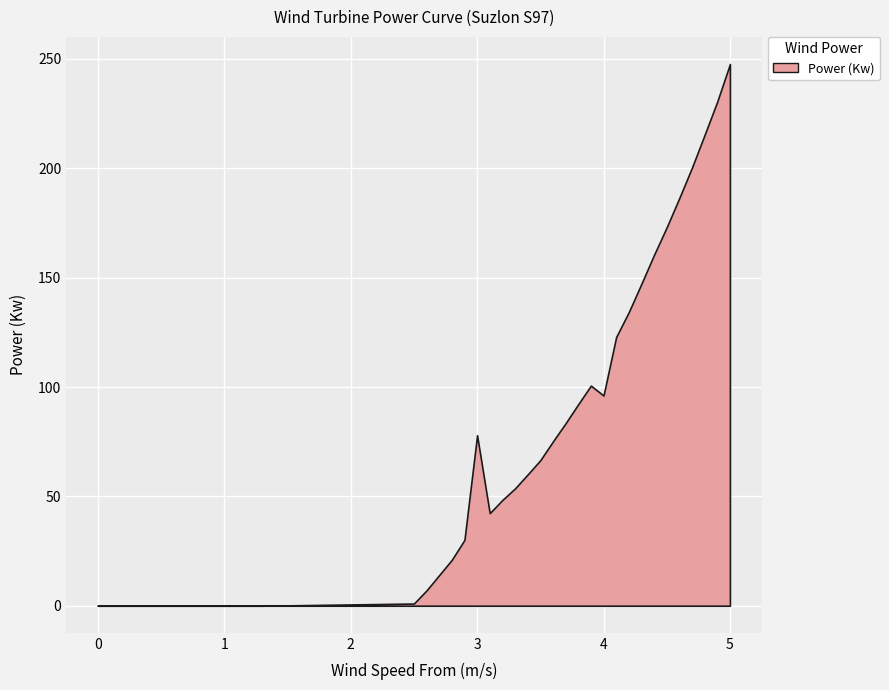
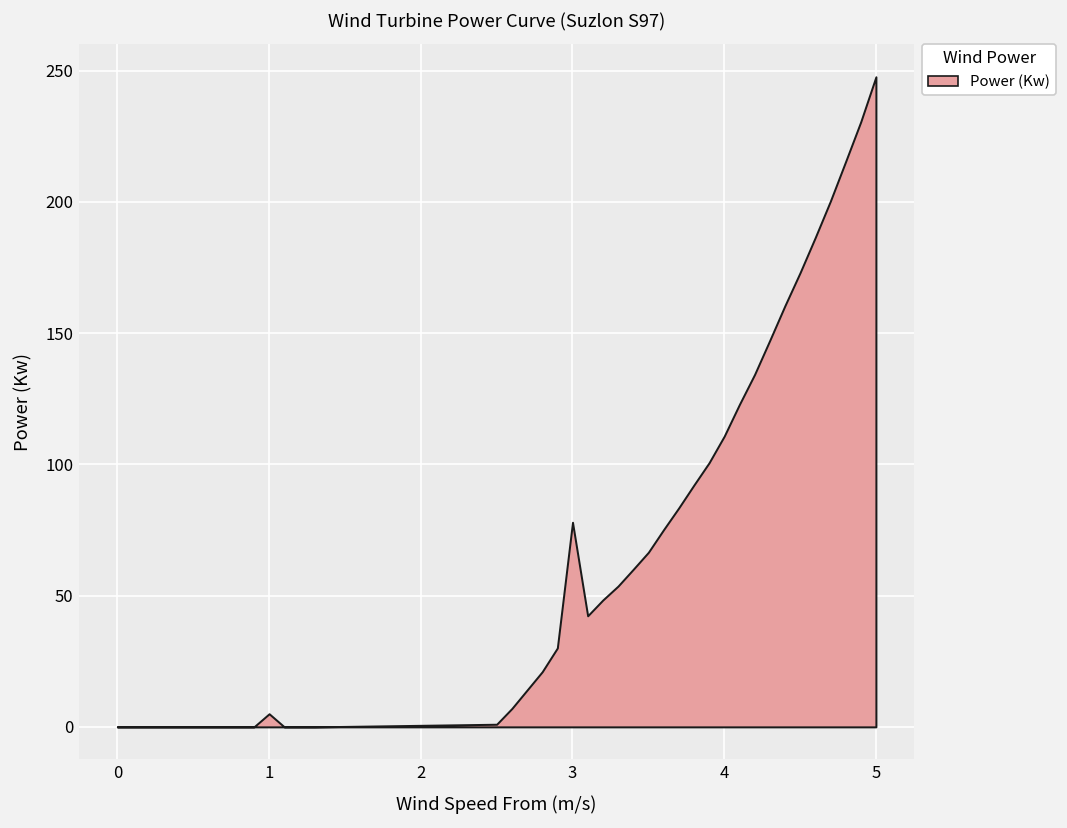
  {
    "0": 0,
-   "1": 0,
+   "1": 5,
    "3": 78,
-   "4": 96,
+   "4": 111,
    "5": 248
  }
